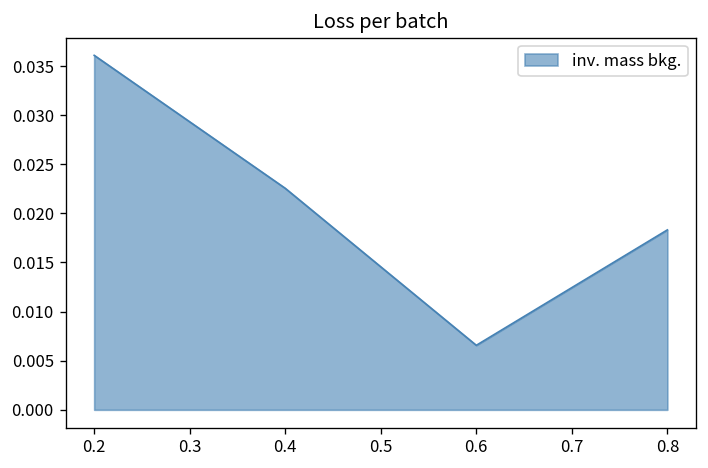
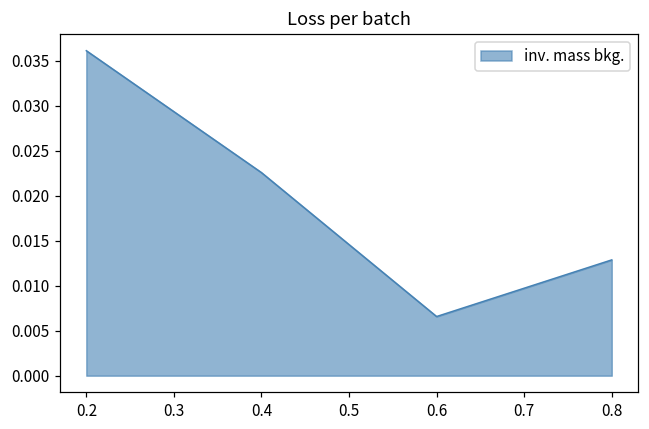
  {
    "0.2": 0.036,
    "0.4": 0.023,
    "0.6": 0.007,
-   "0.8": 0.018
+   "0.8": 0.013
  }
